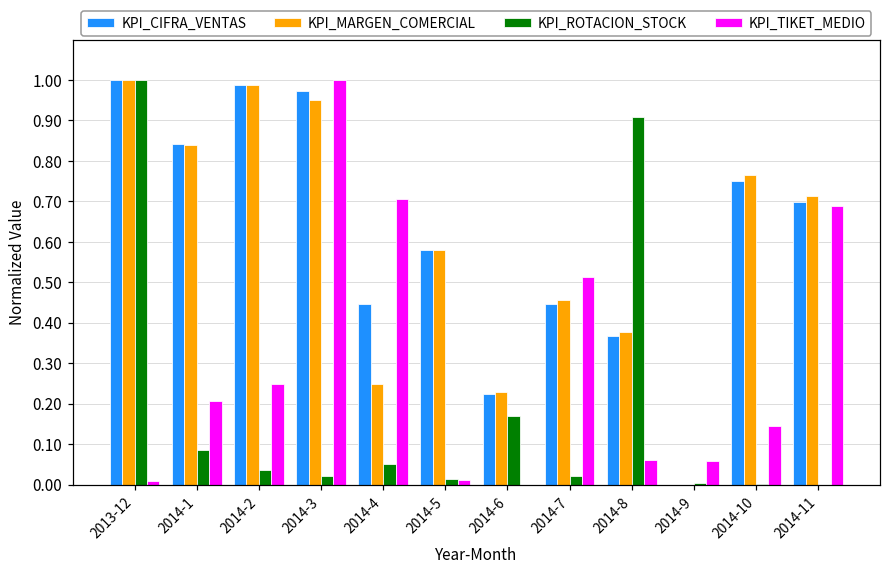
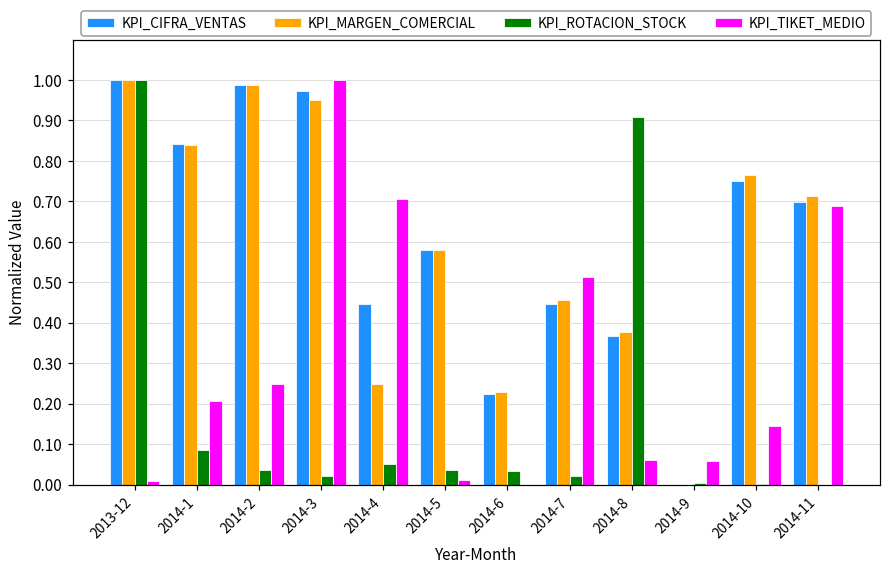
  {
    "KPI_CIFRA_VENTAS": {
      "2013-12": 1.00,
      "2014-1": 0.84,
      "2014-2": 0.99,
      "2014-3": 0.97,
      "2014-4": 0.45,
      "2014-5": 0.58,
      "2014-6": 0.22,
      "2014-7": 0.45,
      "2014-8": 0.37,
      "2014-9": 0.00,
      "2014-10": 0.75,
      "2014-11": 0.70
    },
    "KPI_MARGEN_COMERCIAL": {
      "2013-12": 1.00,
      "2014-1": 0.84,
      "2014-2": 0.99,
      "2014-3": 0.95,
      "2014-4": 0.25,
      "2014-5": 0.58,
      "2014-6": 0.23,
      "2014-7": 0.46,
      "2014-8": 0.38,
      "2014-9": 0.00,
      "2014-10": 0.77,
      "2014-11": 0.71
    },
    "KPI_ROTACION_STOCK": {
      "2013-12": 1.00,
      "2014-1": 0.09,
      "2014-2": 0.04,
      "2014-3": 0.02,
      "2014-4": 0.05,
-     "2014-5": 0.01,
-     "2014-6": 0.17,
+     "2014-5": 0.04,
+     "2014-6": 0.03,
      "2014-7": 0.02,
      "2014-8": 0.91,
      "2014-11": 0.00
    },
    "KPI_TIKET_MEDIO": {
      "2013-12": 0.01,
      "2014-1": 0.21,
      "2014-2": 0.25,
      "2014-3": 1.00,
      "2014-4": 0.71,
      "2014-5": 0.01,
      "2014-6": 0.00,
      "2014-7": 0.51,
      "2014-8": 0.06,
      "2014-9": 0.06,
      "2014-10": 0.14,
      "2014-11": 0.69
    }
  }
